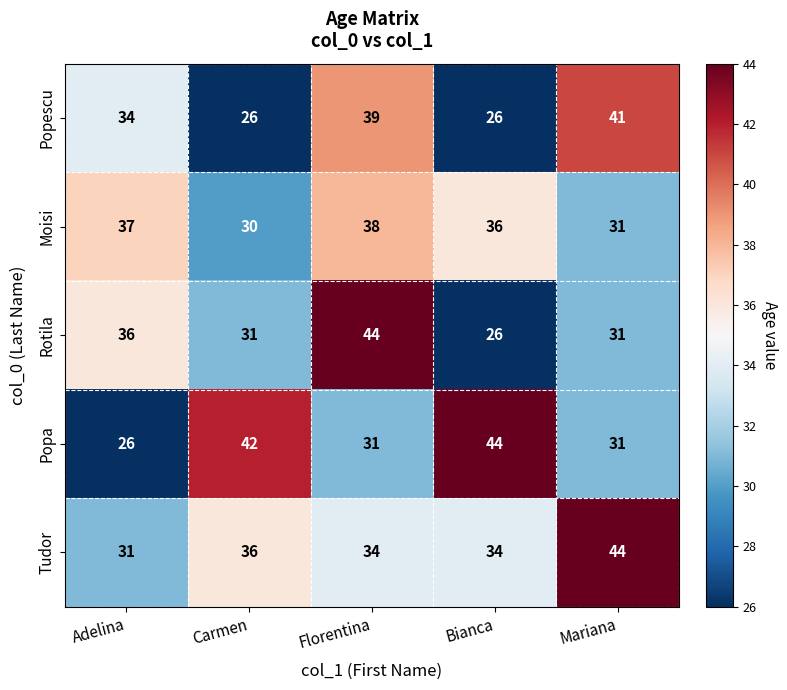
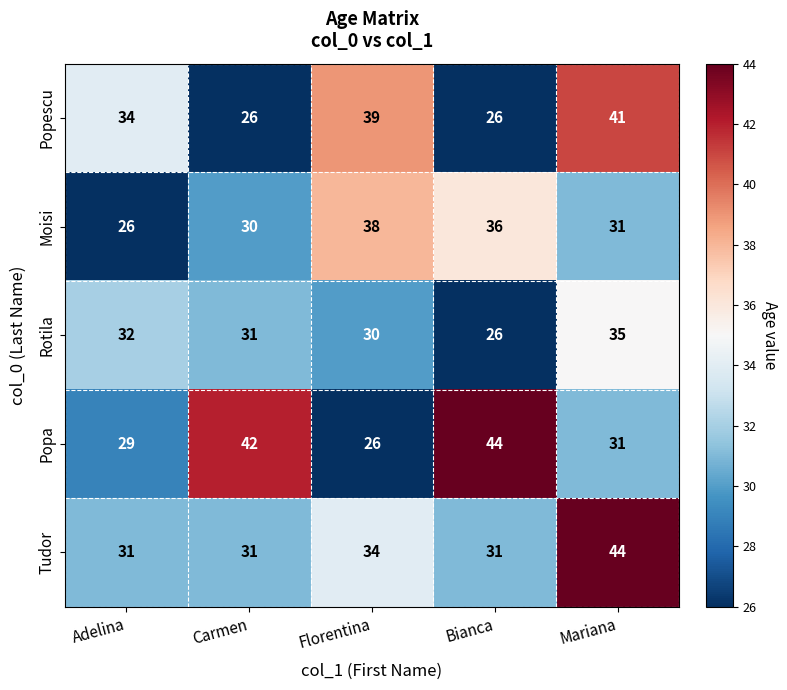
  {
    "Popescu": {
      "Adelina": 34,
      "Carmen": 26,
      "Florentina": 39,
      "Bianca": 26,
      "Mariana": 41
    },
    "Moisi": {
-     "Adelina": 37,
+     "Adelina": 26,
      "Carmen": 30,
      "Florentina": 38,
      "Bianca": 36,
      "Mariana": 31
    },
    "Rotila": {
-     "Adelina": 36,
+     "Adelina": 32,
      "Carmen": 31,
-     "Florentina": 44,
+     "Florentina": 30,
      "Bianca": 26,
-     "Mariana": 31
+     "Mariana": 35
    },
    "Popa": {
-     "Adelina": 26,
+     "Adelina": 29,
      "Carmen": 42,
-     "Florentina": 31,
+     "Florentina": 26,
      "Bianca": 44,
      "Mariana": 31
    },
    "Tudor": {
      "Adelina": 31,
-     "Carmen": 36,
+     "Carmen": 31,
      "Florentina": 34,
-     "Bianca": 34,
+     "Bianca": 31,
      "Mariana": 44
    }
  }
